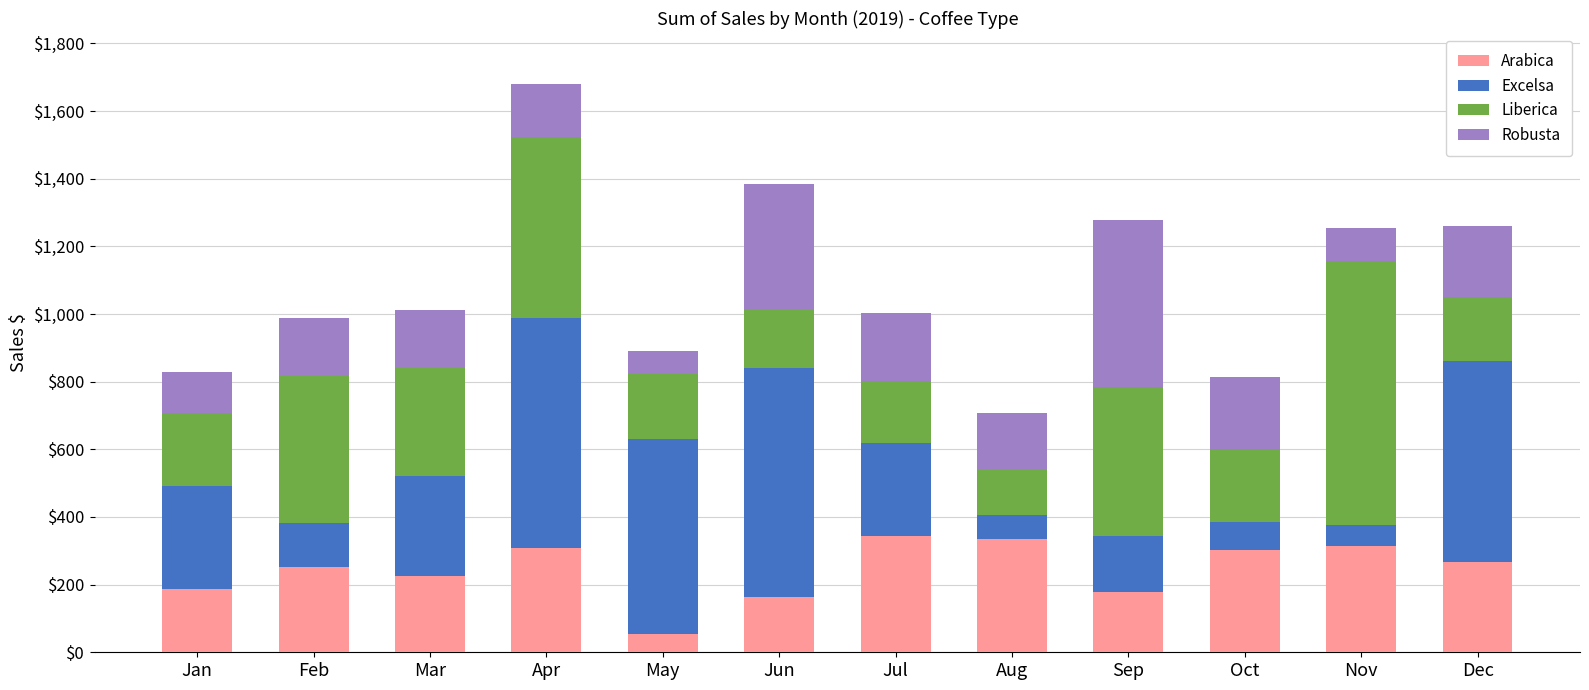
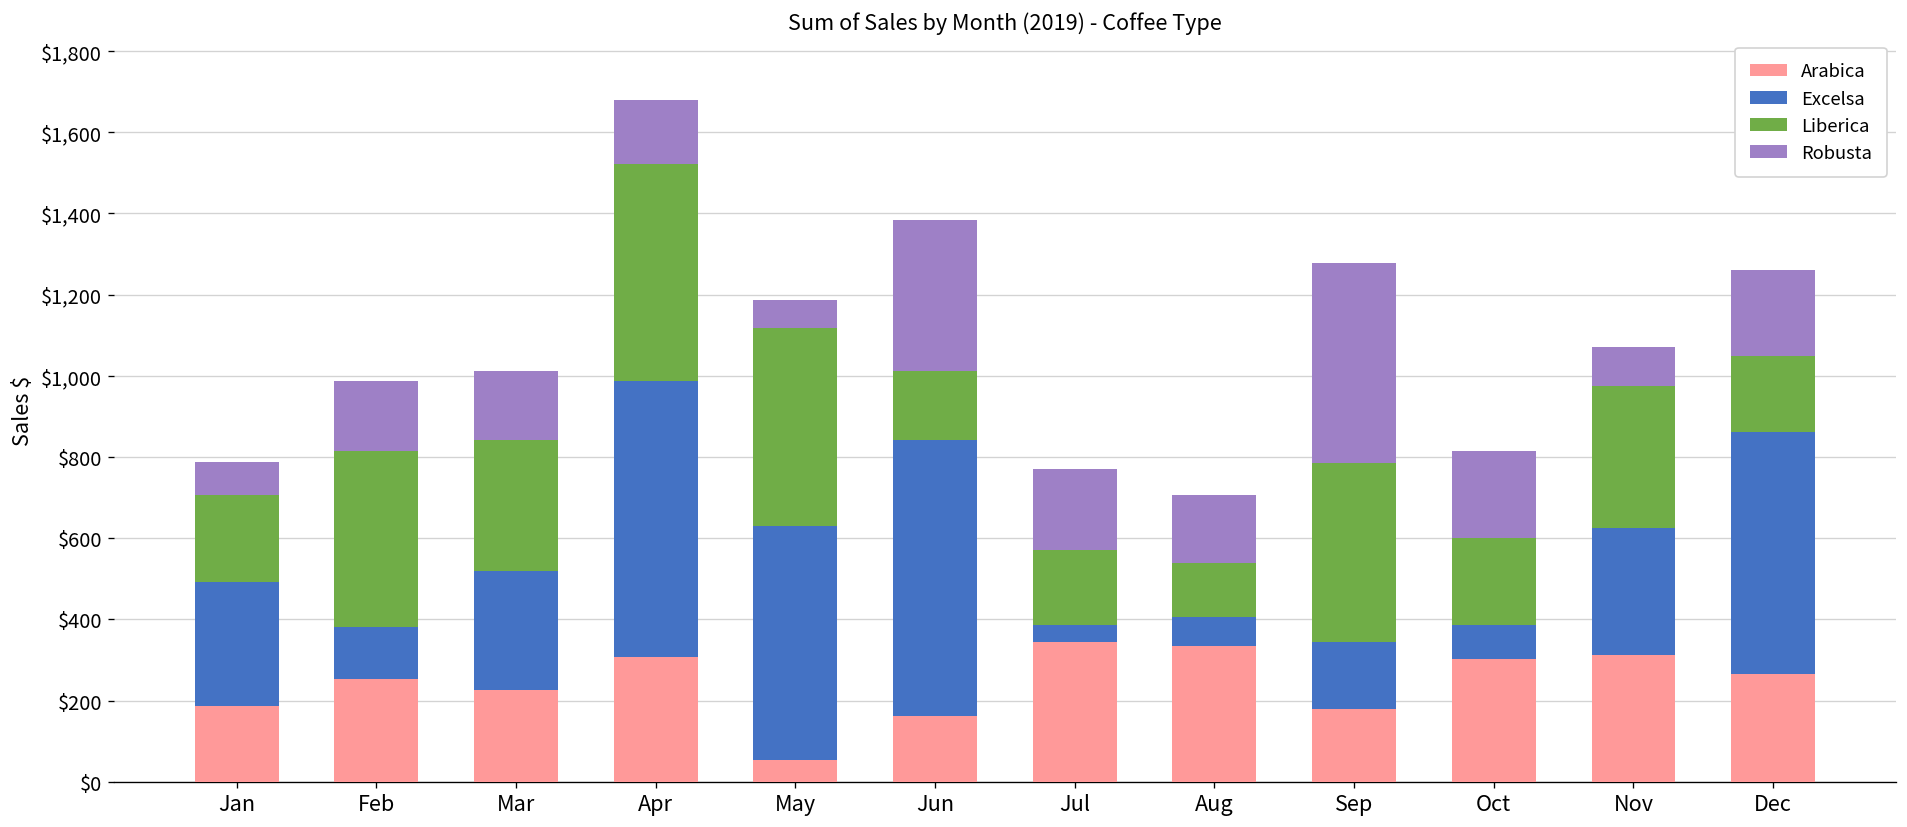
  {
    "Arabica": {
      "Jan": "$190",
      "Feb": "$250",
      "Mar": "$220",
      "Apr": "$310",
      "May": "$50",
      "Jun": "$160",
      "Jul": "$350",
      "Aug": "$330",
      "Sep": "$180",
      "Oct": "$300",
      "Nov": "$310",
      "Dec": "$270"
    },
    "Excelsa": {
      "Jan": "$310",
      "Feb": "$130",
      "Mar": "$300",
      "Apr": "$680",
      "May": "$580",
      "Jun": "$680",
-     "Jul": "$270",
+     "Jul": "$40",
      "Aug": "$70",
      "Sep": "$170",
      "Oct": "$80",
-     "Nov": "$60",
+     "Nov": "$310",
      "Dec": "$600"
    },
    "Liberica": {
      "Jan": "$210",
      "Feb": "$430",
      "Mar": "$320",
      "Apr": "$530",
-     "May": "$190",
+     "May": "$490",
      "Jun": "$170",
      "Jul": "$180",
      "Aug": "$130",
      "Sep": "$440",
      "Oct": "$220",
-     "Nov": "$780",
+     "Nov": "$350",
      "Dec": "$190"
    },
    "Robusta": {
-     "Jan": "$120",
+     "Jan": "$80",
      "Feb": "$170",
      "Mar": "$170",
      "Apr": "$160",
      "May": "$70",
      "Jun": "$370",
      "Jul": "$200",
      "Aug": "$170",
      "Sep": "$490",
      "Oct": "$210",
      "Nov": "$100",
      "Dec": "$210"
    }
  }
